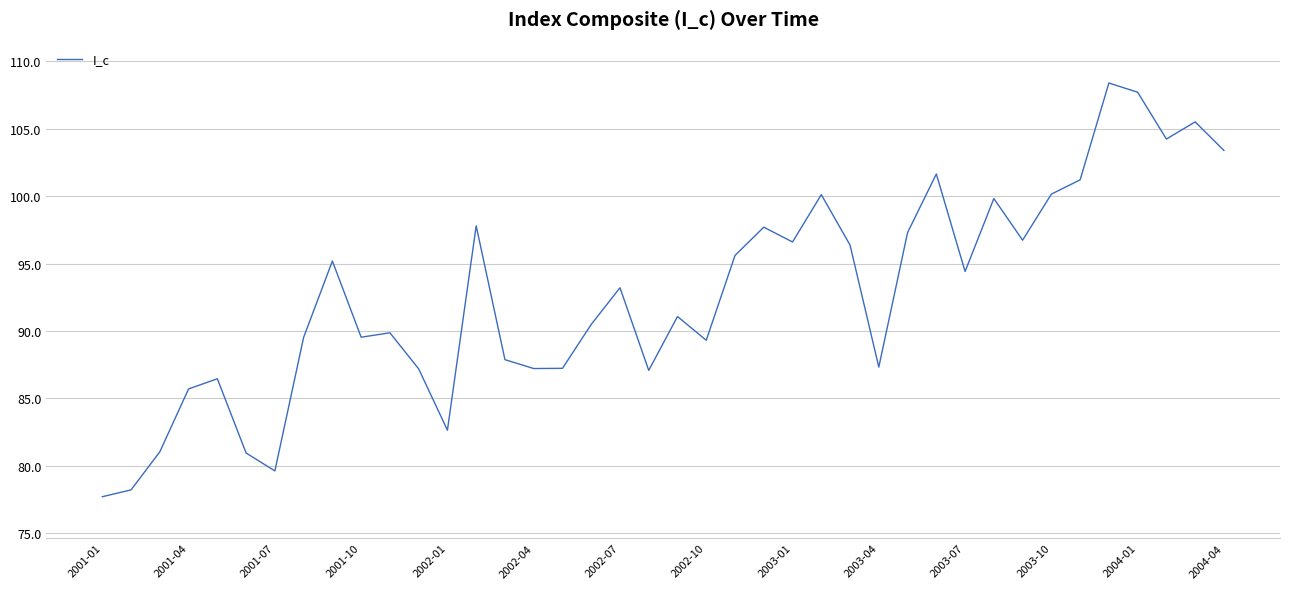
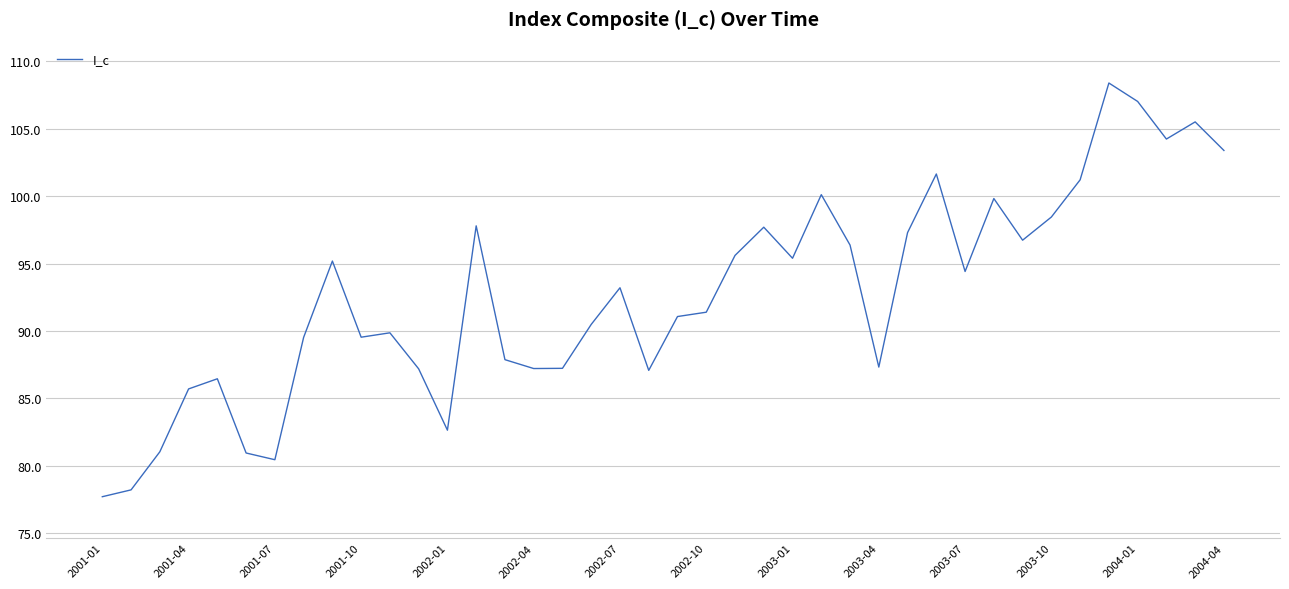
  {
    "2001-01": 77.7,
    "2001-04": 85.7,
-   "2001-07": 79.6,
+   "2001-07": 80.5,
    "2001-10": 89.5,
    "2002-01": 82.6,
    "2002-04": 87.2,
    "2002-07": 93.2,
-   "2002-10": 89.3,
-   "2003-01": 96.6,
+   "2002-10": 91.4,
+   "2003-01": 95.4,
    "2003-04": 87.3,
    "2003-07": 94.4,
-   "2003-10": 100.1,
-   "2004-01": 107.7,
+   "2003-10": 98.4,
+   "2004-01": 107.0,
    "2004-04": 103.4
  }
